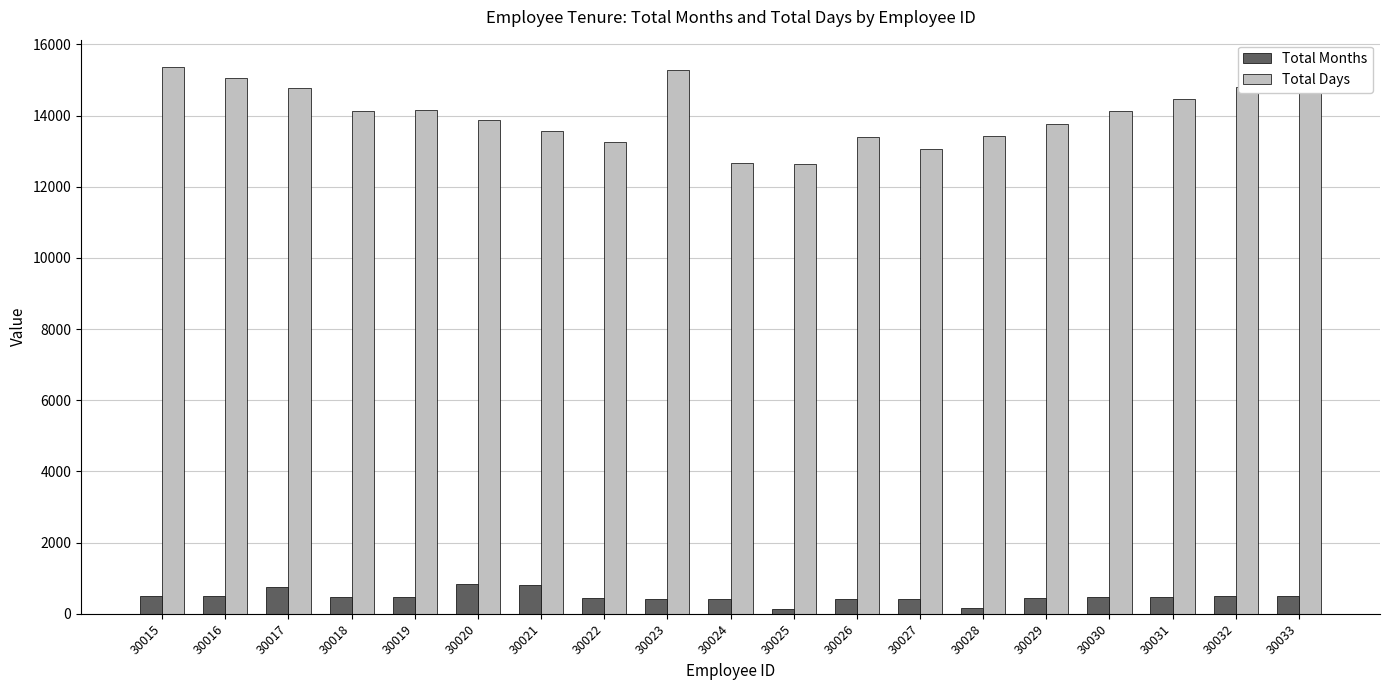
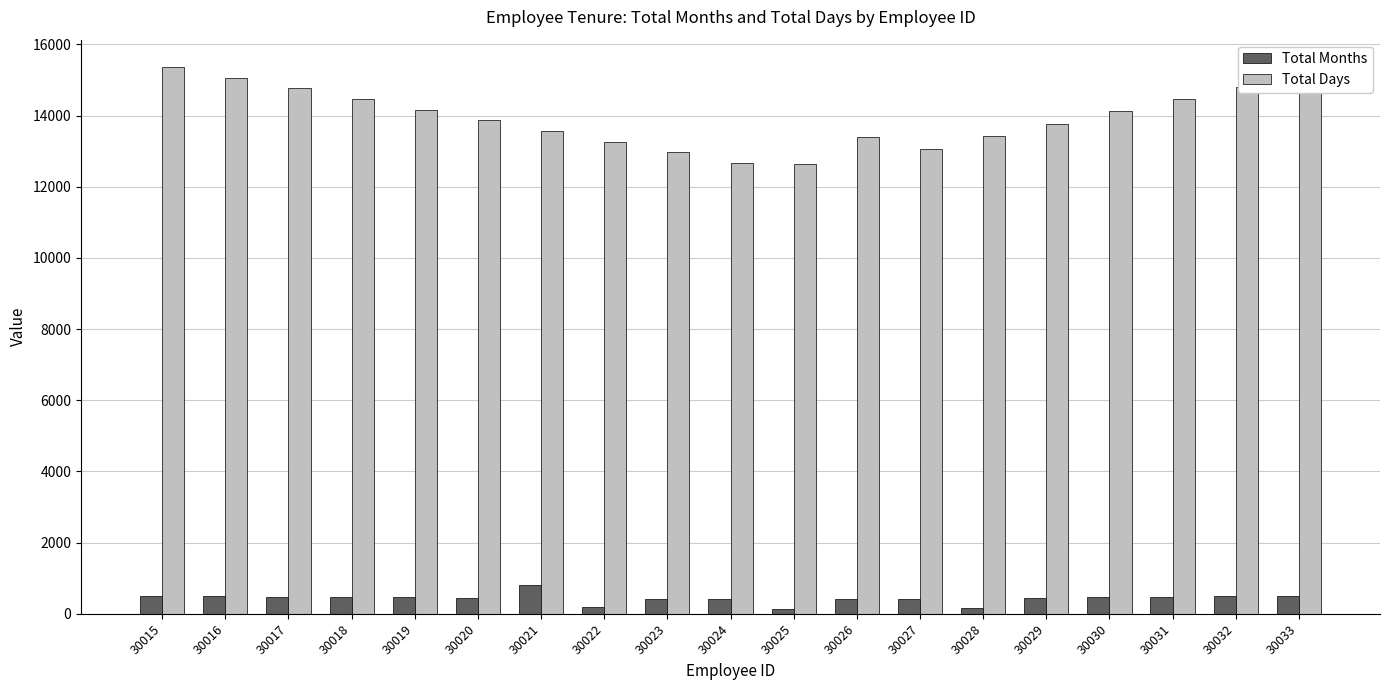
  {
    "Total Months": {
      "30015": 500,
      "30016": 500,
-     "30017": 700,
+     "30017": 500,
      "30018": 500,
      "30019": 500,
-     "30020": 800,
+     "30020": 500,
      "30021": 800,
-     "30022": 400,
+     "30022": 200,
      "30023": 400,
      "30024": 400,
      "30025": 100,
      "30026": 400,
      "30027": 400,
      "30028": 200,
      "30029": 500,
      "30030": 500,
      "30031": 500,
      "30032": 500,
      "30033": 500
    },
    "Total Days": {
      "30015": 15400,
      "30016": 15100,
      "30017": 14800,
-     "30018": 14100,
+     "30018": 14500,
      "30019": 14200,
      "30020": 13900,
      "30021": 13600,
      "30022": 13300,
-     "30023": 15300,
+     "30023": 13000,
      "30024": 12700,
      "30025": 12600,
      "30026": 13400,
      "30027": 13100,
      "30028": 13400,
      "30029": 13800,
      "30030": 14100,
      "30031": 14500
    }
  }
